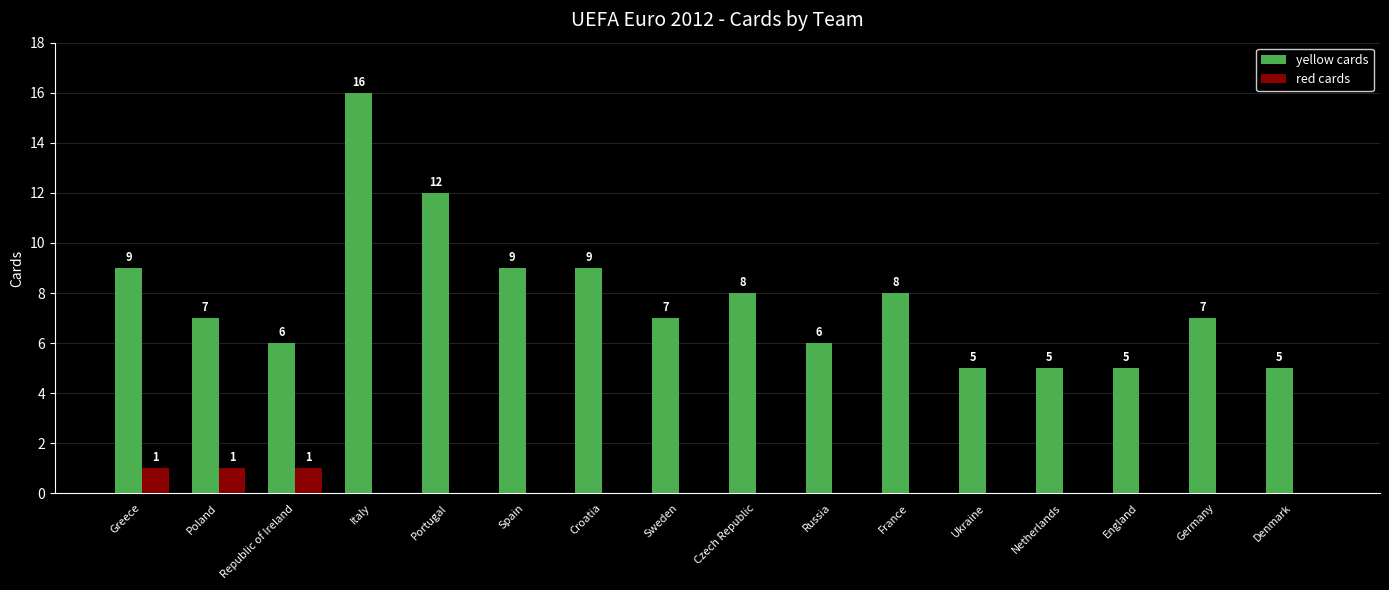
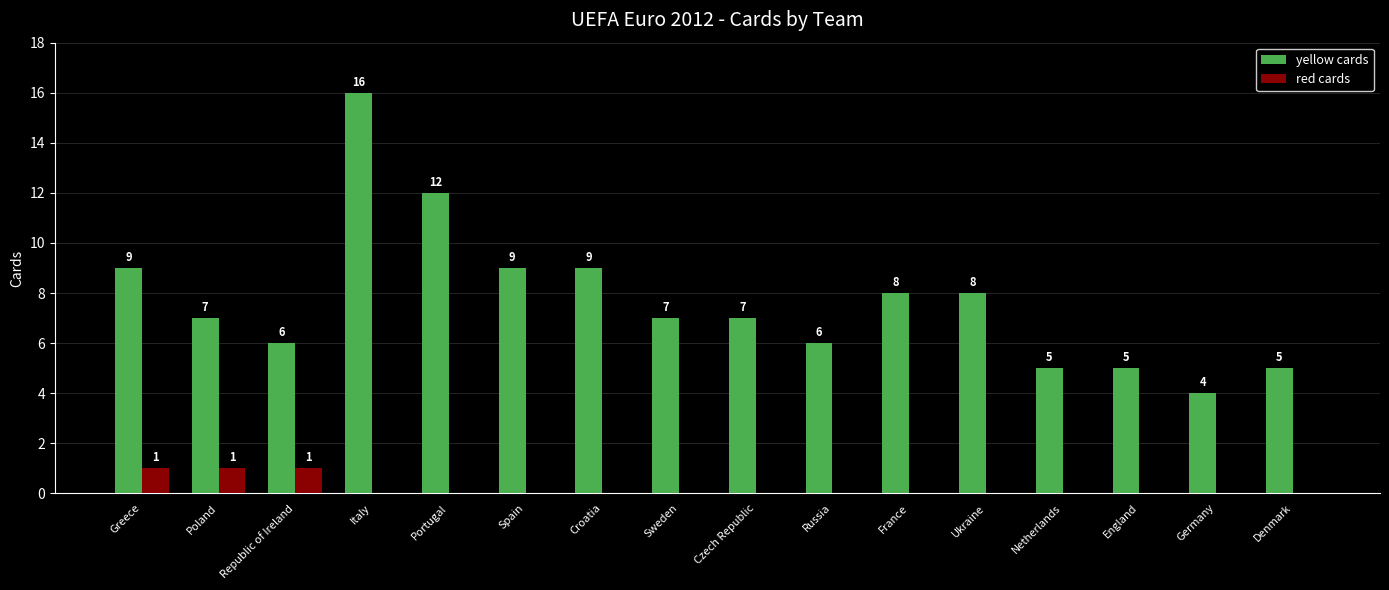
  {
    "yellow cards": {
      "Greece": 9,
      "Poland": 7,
      "Republic of Ireland": 6,
      "Italy": 16,
      "Portugal": 12,
      "Spain": 9,
      "Croatia": 9,
      "Sweden": 7,
-     "Czech Republic": 8,
+     "Czech Republic": 7,
      "Russia": 6,
      "France": 8,
-     "Ukraine": 5,
+     "Ukraine": 8,
      "Netherlands": 5,
      "England": 5,
-     "Germany": 7,
+     "Germany": 4,
      "Denmark": 5
    },
    "red cards": {
      "Greece": 1,
      "Poland": 1,
      "Republic of Ireland": 1
    }
  }
